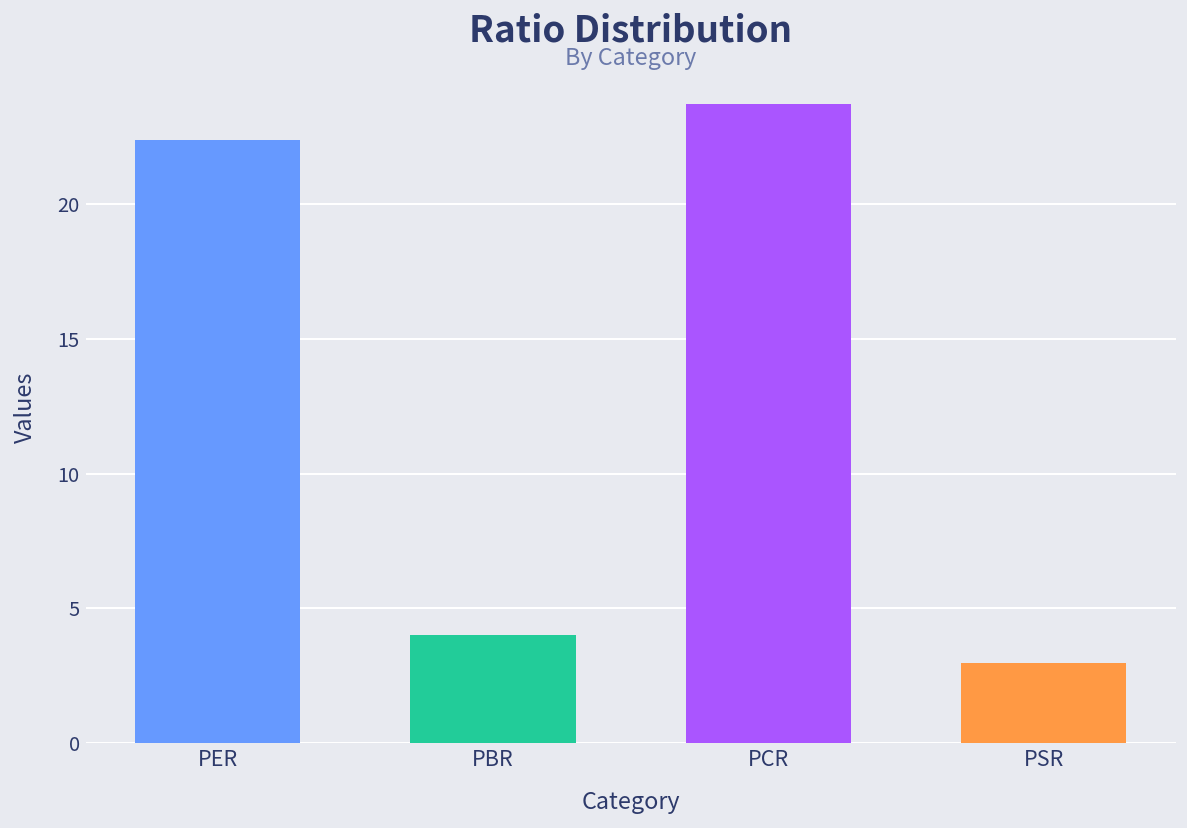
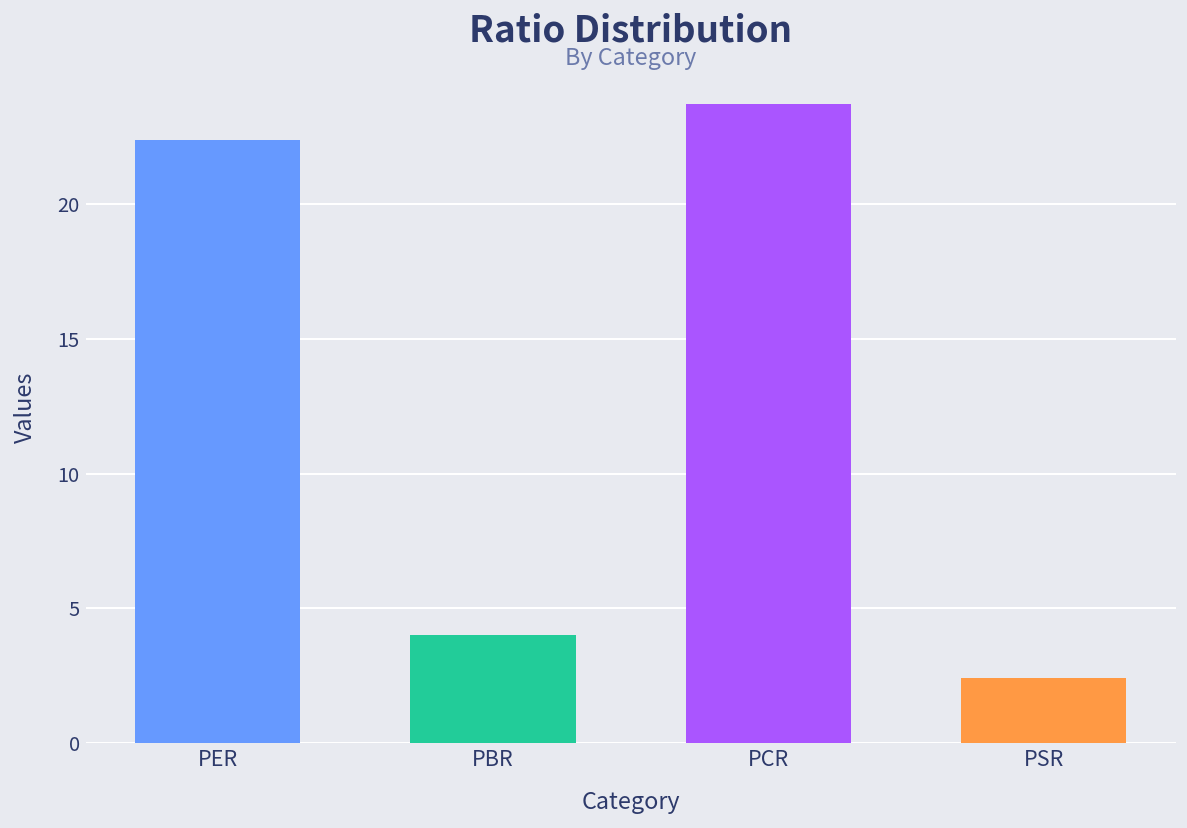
  {
    "PER": 22.4,
    "PBR": 4.0,
    "PCR": 23.7,
-   "PSR": 3.0
+   "PSR": 2.4
  }
